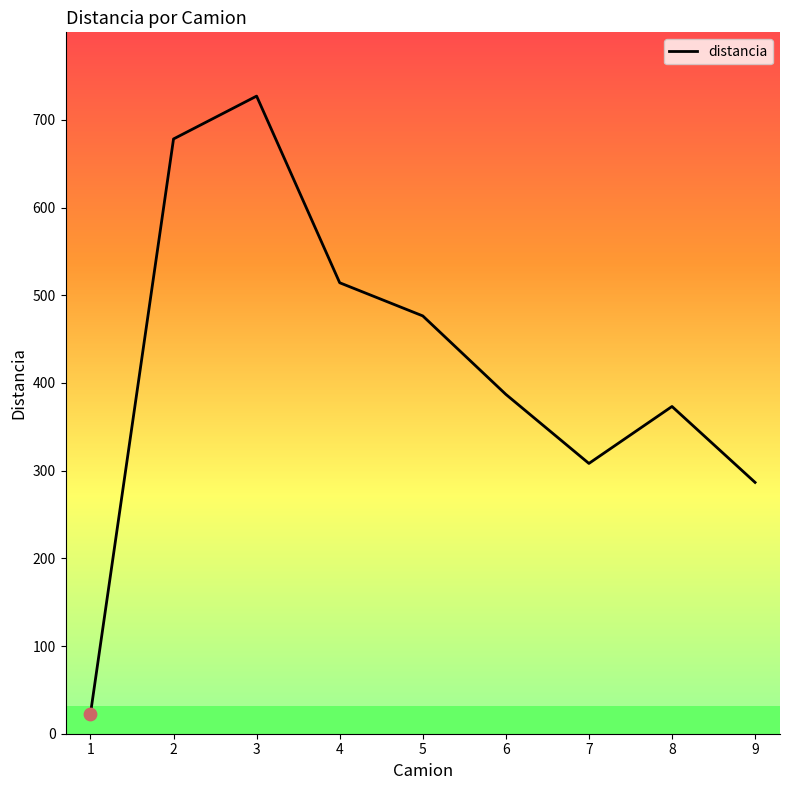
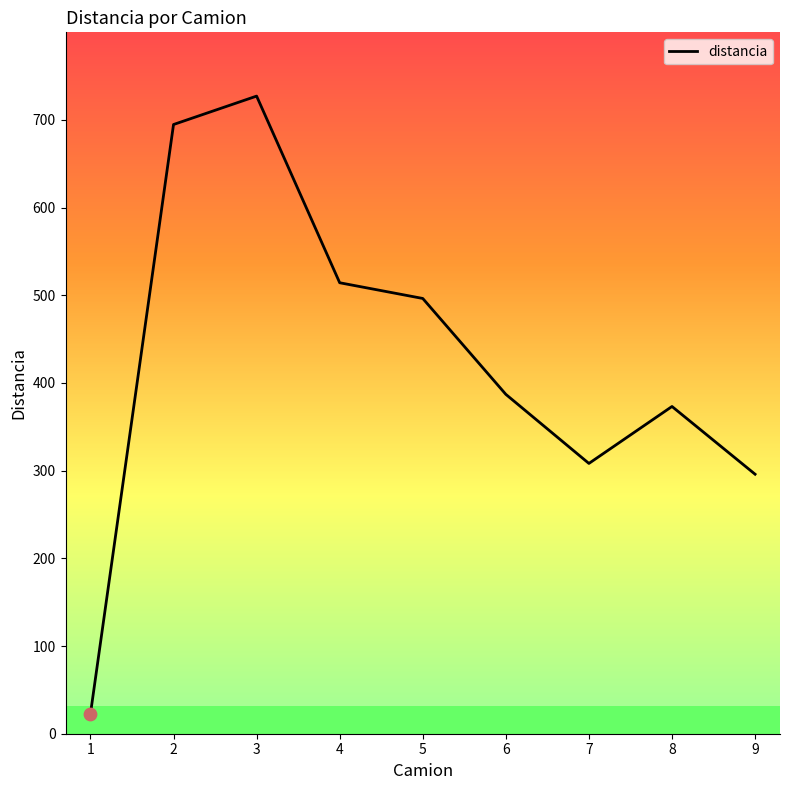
  {
    "distancia": {
-     "2": 680,
+     "2": 690,
      "3": 730,
      "4": 510,
-     "5": 480,
+     "5": 500,
      "6": 390,
      "7": 310,
      "8": 370,
-     "9": 290
+     "9": 300
    }
  }
